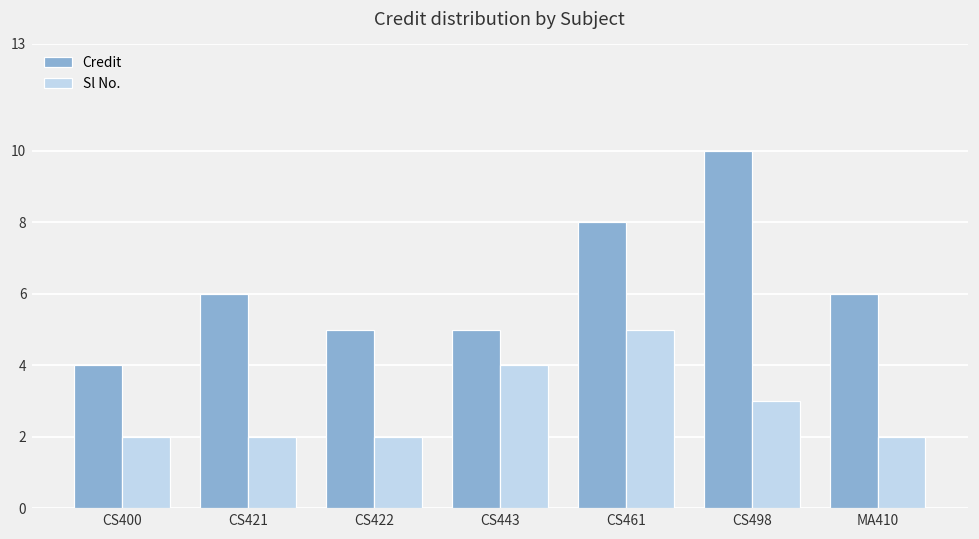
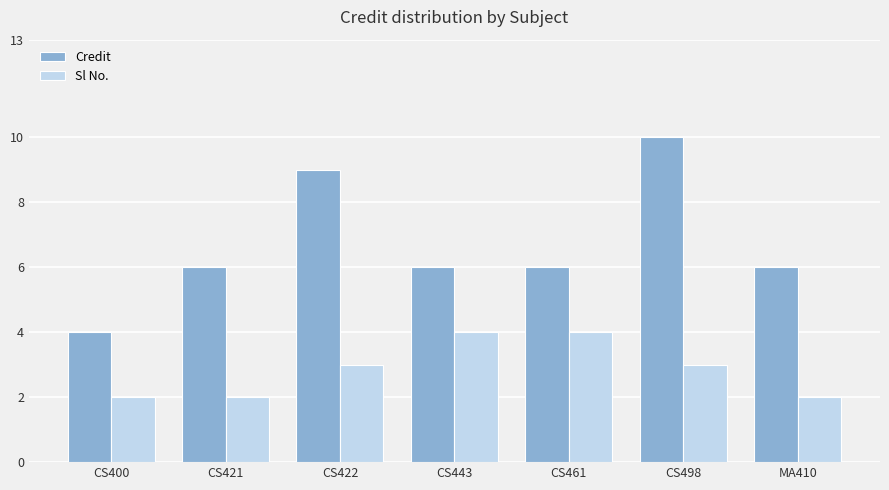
  {
    "Credit": {
      "CS400": 4,
      "CS421": 6,
-     "CS422": 5,
-     "CS443": 5,
-     "CS461": 8,
+     "CS422": 9,
+     "CS443": 6,
+     "CS461": 6,
      "CS498": 10,
      "MA410": 6
    },
    "Sl No.": {
      "CS400": 2,
      "CS421": 2,
-     "CS422": 2,
+     "CS422": 3,
      "CS443": 4,
-     "CS461": 5,
+     "CS461": 4,
      "CS498": 3,
      "MA410": 2
    }
  }
